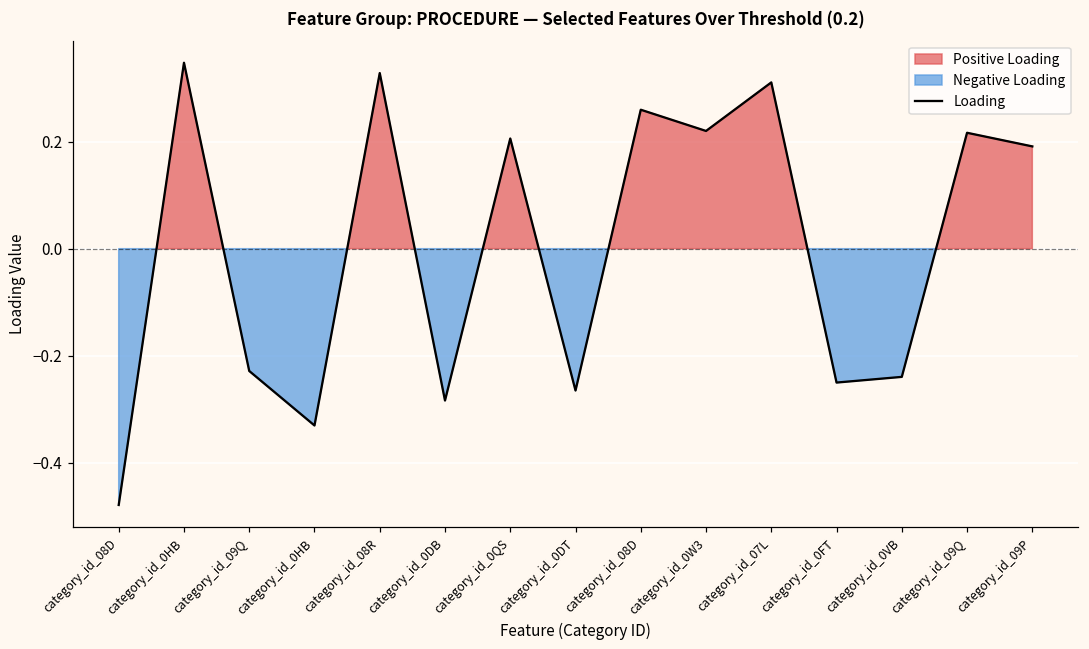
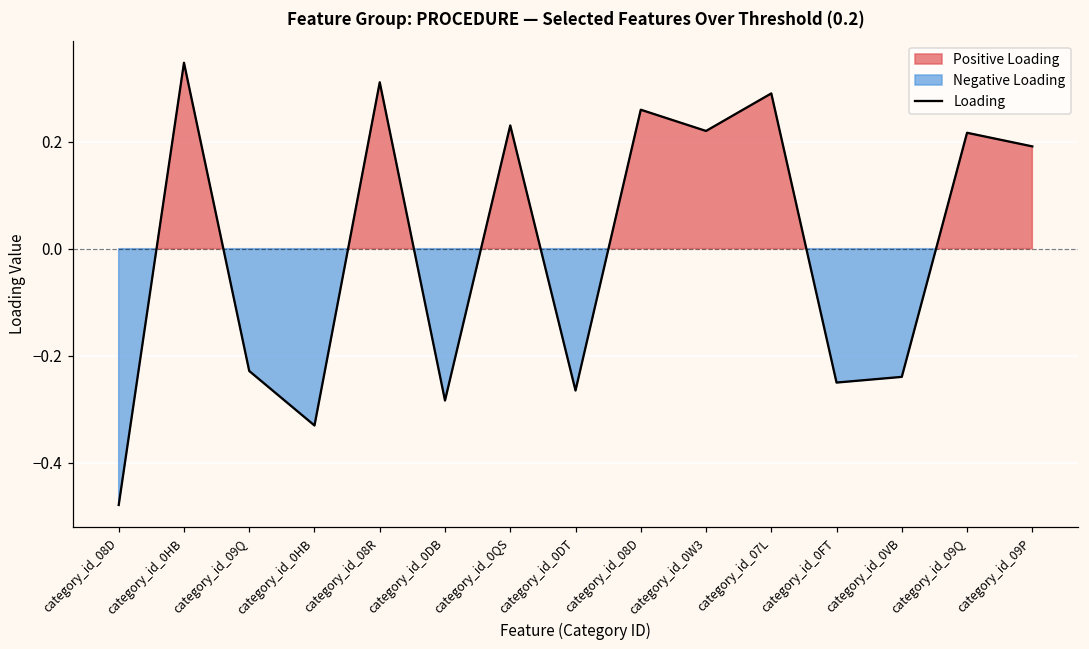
  {
-   "category_id_08R": 0.33,
+   "category_id_08R": 0.31,
    "category_id_0DB": -0.28,
-   "category_id_0QS": 0.21,
+   "category_id_0QS": 0.23,
    "category_id_0DT": -0.26,
    "category_id_0W3": 0.22,
-   "category_id_07L": 0.31,
+   "category_id_07L": 0.29,
    "category_id_0FT": -0.25,
    "category_id_0VB": -0.24,
    "category_id_09P": 0.19
  }
